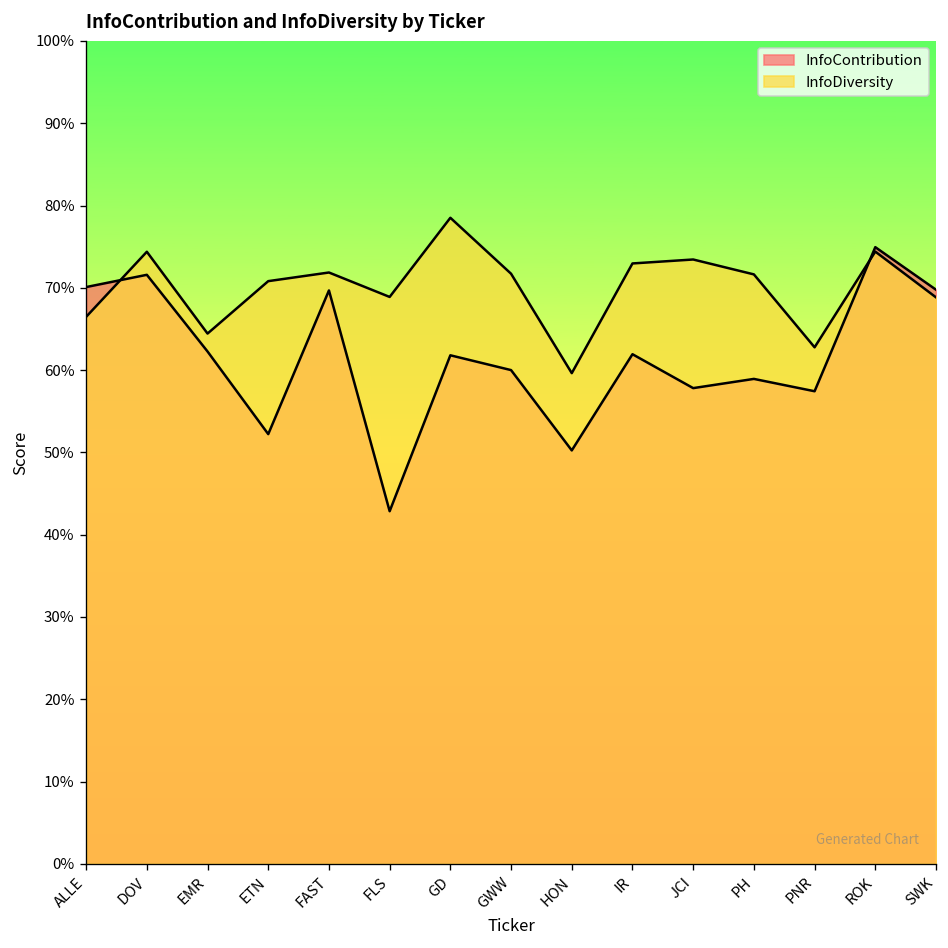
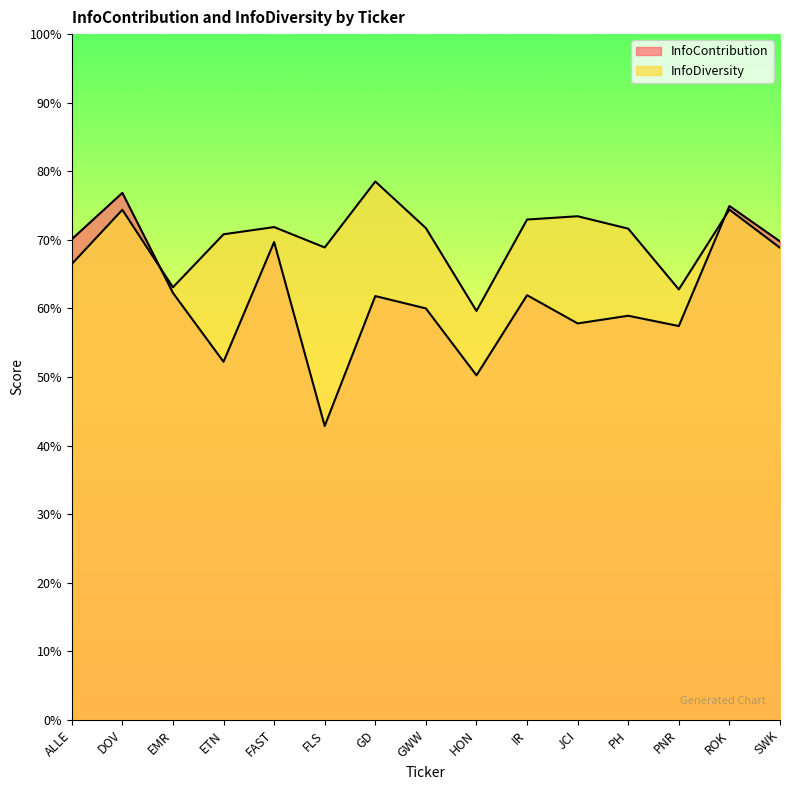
  {
    "InfoContribution": {
      "ALLE": "70%",
-     "DOV": "72%",
+     "DOV": "77%",
      "EMR": "62%",
      "ETN": "52%",
      "FAST": "70%",
      "FLS": "43%",
      "GD": "62%",
      "GWW": "60%",
      "HON": "50%",
      "IR": "62%",
      "JCI": "58%",
      "PH": "59%",
      "PNR": "57%",
      "ROK": "75%",
      "SWK": "70%"
    },
    "InfoDiversity": {
      "ALLE": "66%",
      "DOV": "74%",
-     "EMR": "64%",
+     "EMR": "63%",
      "ETN": "71%",
      "FAST": "72%",
      "FLS": "69%",
      "GD": "79%",
      "GWW": "72%",
      "HON": "60%",
      "IR": "73%",
      "JCI": "73%",
      "PH": "72%",
      "PNR": "63%",
      "ROK": "74%",
      "SWK": "69%"
    }
  }
